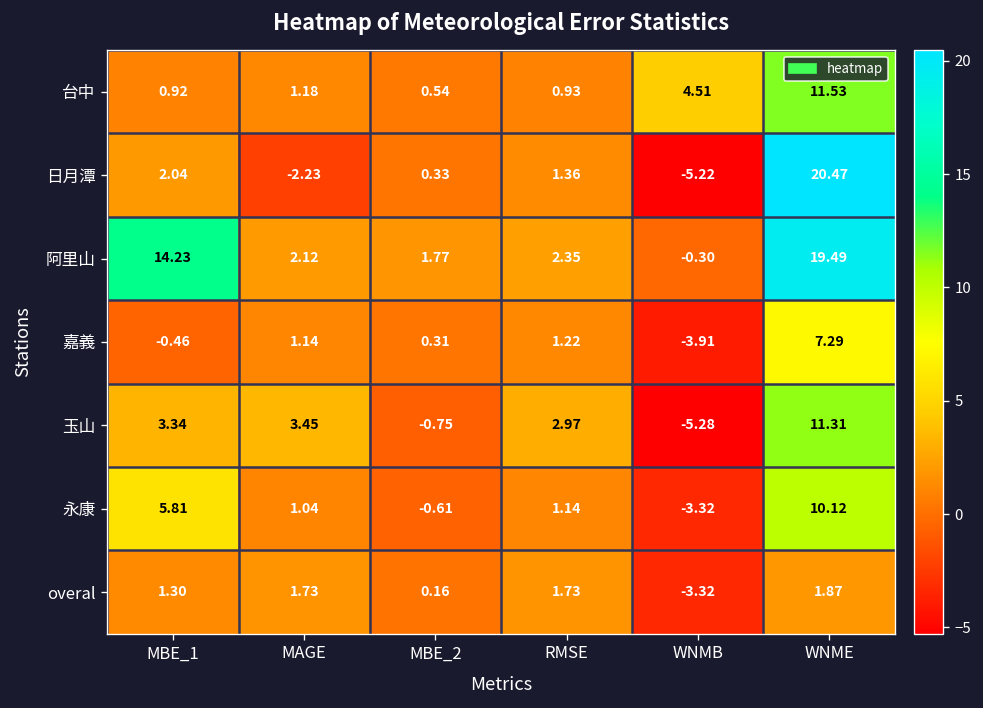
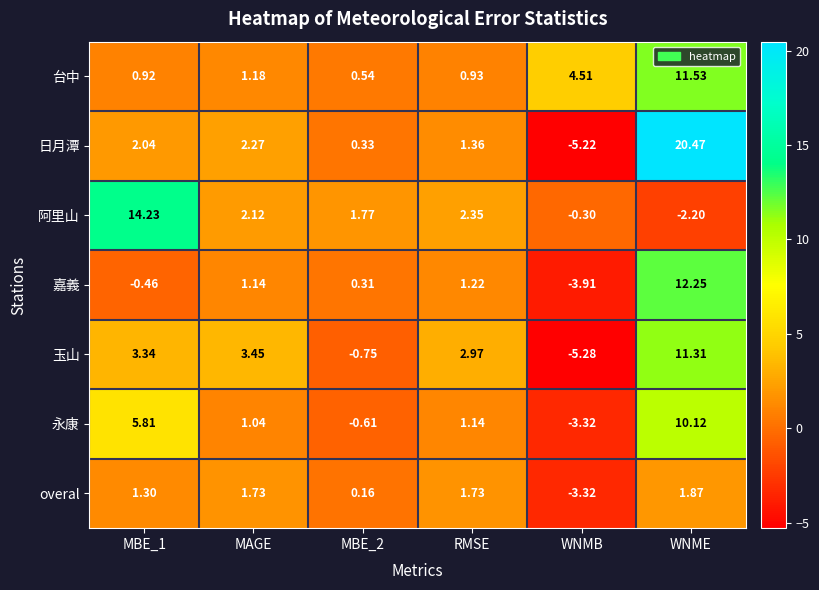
  {
    "台中": {
      "MBE_1": 0.92,
      "MAGE": 1.18,
      "MBE_2": 0.54,
      "RMSE": 0.93,
      "WNMB": 4.51,
      "WNME": 11.53
    },
    "日月潭": {
      "MBE_1": 2.04,
-     "MAGE": -2.23,
+     "MAGE": 2.27,
      "MBE_2": 0.33,
      "RMSE": 1.36,
      "WNMB": -5.22,
      "WNME": 20.47
    },
    "阿里山": {
      "MBE_1": 14.23,
      "MAGE": 2.12,
      "MBE_2": 1.77,
      "RMSE": 2.35,
      "WNMB": -0.30,
-     "WNME": 19.49
+     "WNME": -2.20
    },
    "嘉義": {
      "MBE_1": -0.46,
      "MAGE": 1.14,
      "MBE_2": 0.31,
      "RMSE": 1.22,
      "WNMB": -3.91,
-     "WNME": 7.29
+     "WNME": 12.25
    },
    "玉山": {
      "MBE_1": 3.34,
      "MAGE": 3.45,
      "MBE_2": -0.75,
      "RMSE": 2.97,
      "WNMB": -5.28,
      "WNME": 11.31
    },
    "永康": {
      "MBE_1": 5.81,
      "MAGE": 1.04,
      "MBE_2": -0.61,
      "RMSE": 1.14,
      "WNMB": -3.32,
      "WNME": 10.12
    },
    "overal": {
      "MBE_1": 1.30,
      "MAGE": 1.73,
      "MBE_2": 0.16,
      "RMSE": 1.73,
      "WNMB": -3.32,
      "WNME": 1.87
    }
  }
